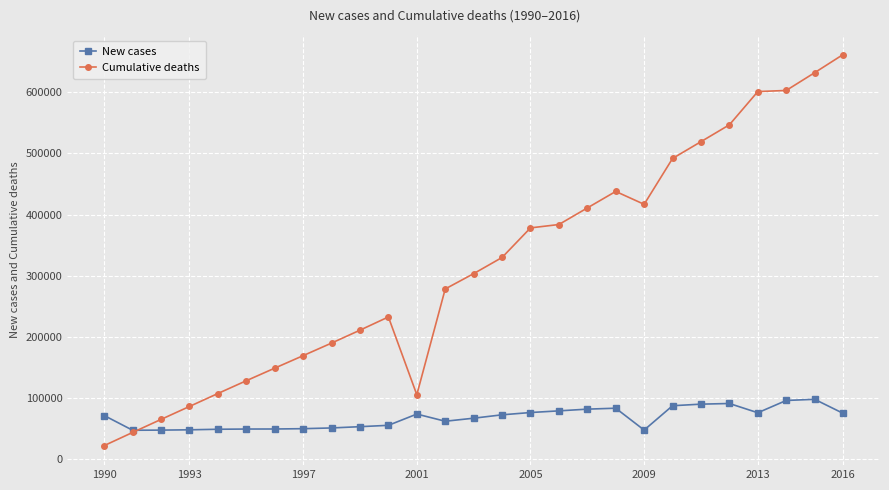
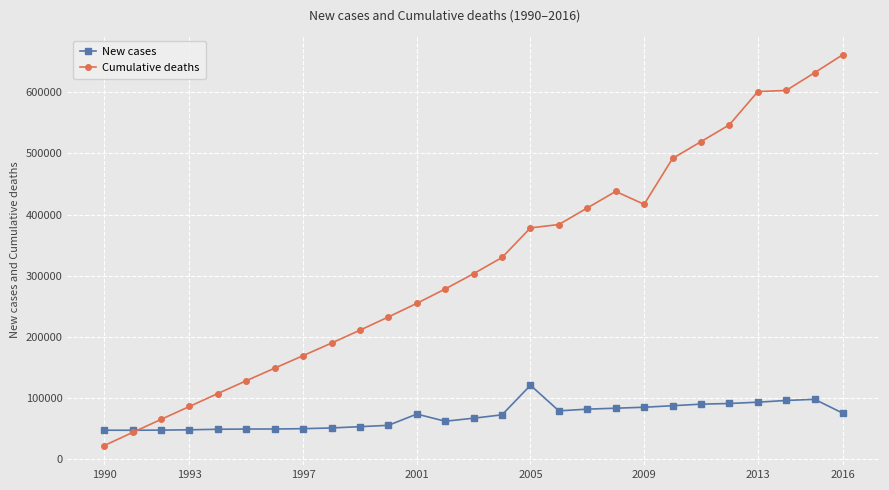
  {
    "New cases": {
-     "1990": 70000,
+     "1990": 50000,
      "1993": 50000,
      "1997": 50000,
      "2001": 70000,
-     "2005": 80000,
-     "2009": 50000,
-     "2013": 80000,
+     "2005": 120000,
+     "2009": 80000,
+     "2013": 90000,
      "2016": 70000
    },
    "Cumulative deaths": {
      "1990": 20000,
      "1993": 90000,
      "1997": 170000,
-     "2001": 110000,
+     "2001": 250000,
      "2005": 380000,
      "2009": 420000,
      "2013": 600000,
      "2016": 660000
    }
  }
